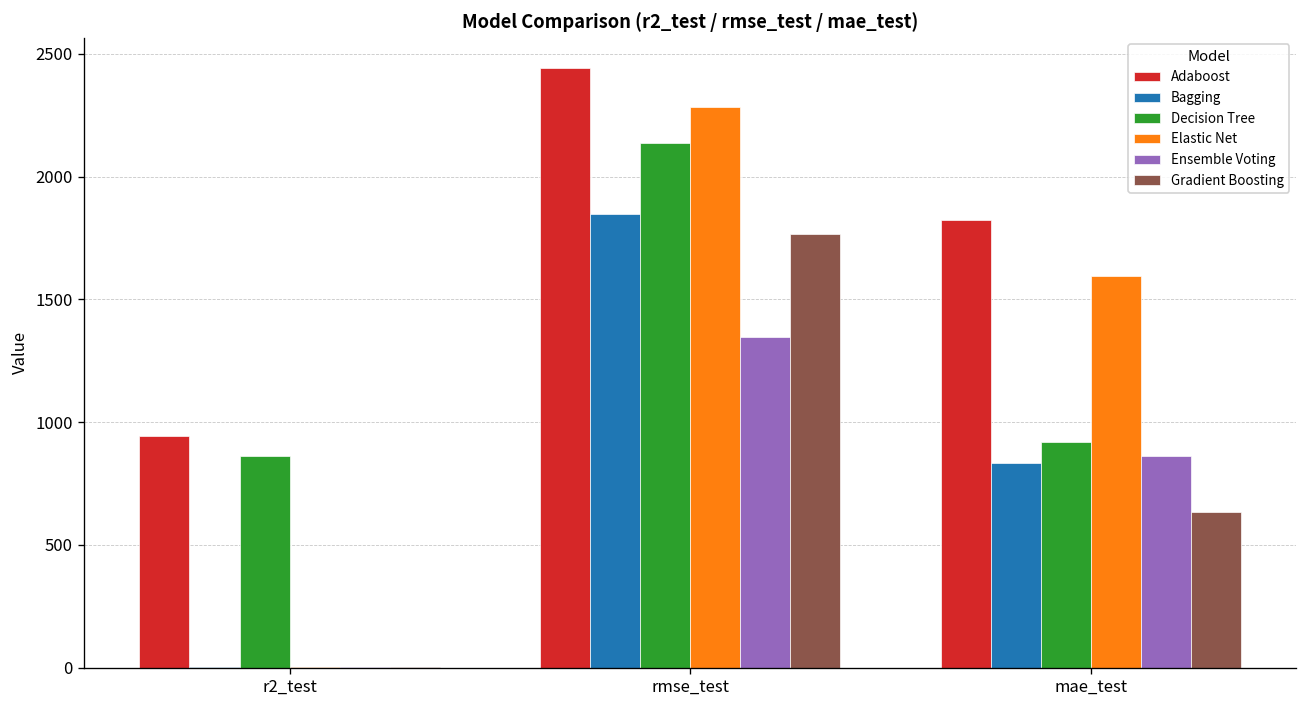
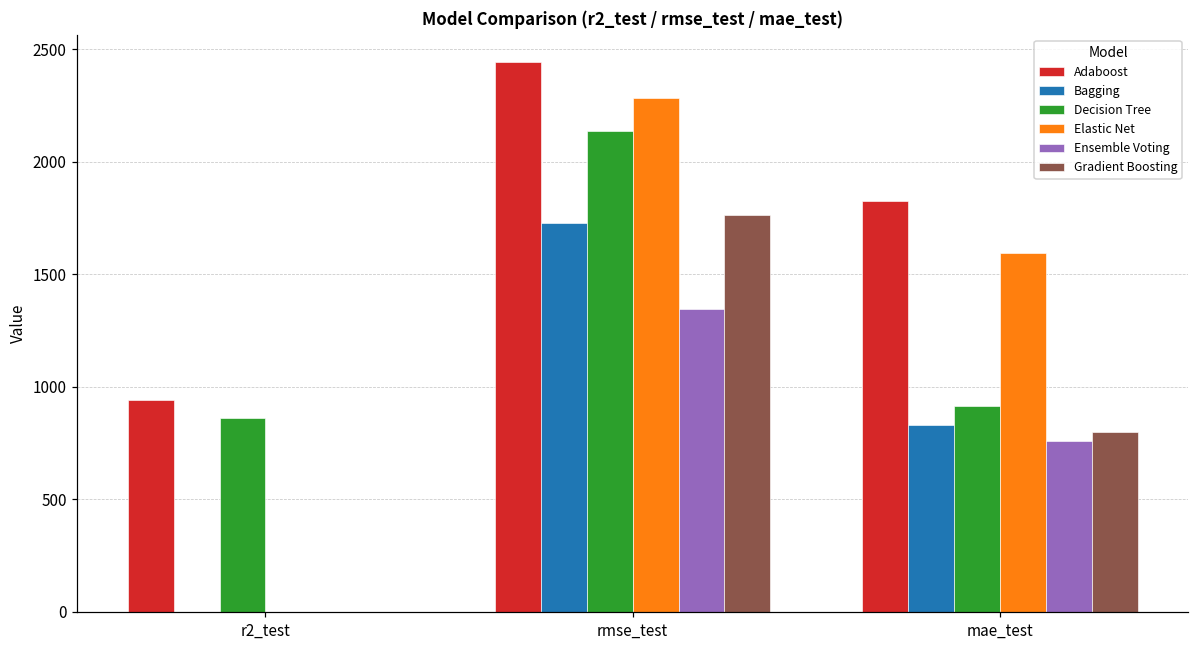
  {
    "Adaboost": {
      "r2_test": 940,
      "rmse_test": 2440,
      "mae_test": 1820
    },
    "Bagging": {
-     "rmse_test": 1850,
+     "rmse_test": 1730,
      "mae_test": 830
    },
    "Decision Tree": {
      "r2_test": 860,
      "rmse_test": 2140,
      "mae_test": 920
    },
    "Elastic Net": {
      "rmse_test": 2280,
      "mae_test": 1590
    },
    "Ensemble Voting": {
      "rmse_test": 1350,
-     "mae_test": 860
+     "mae_test": 760
    },
    "Gradient Boosting": {
      "rmse_test": 1760,
-     "mae_test": 630
+     "mae_test": 800
    }
  }
